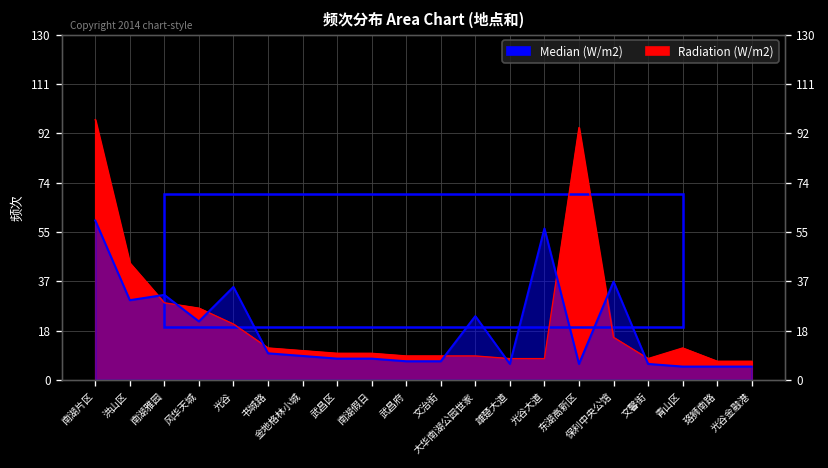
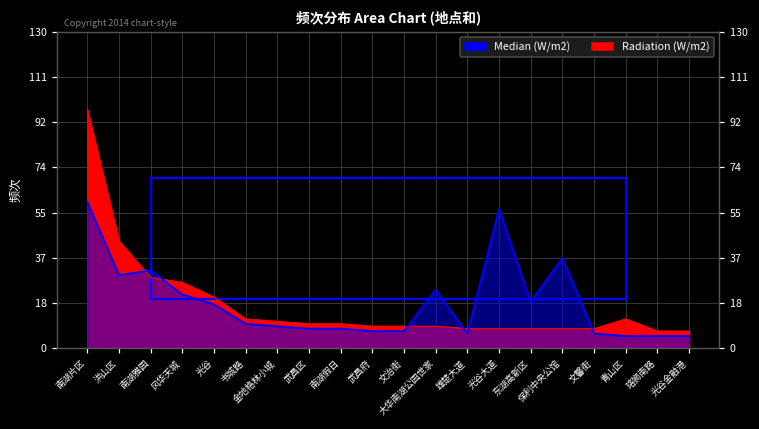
  {
    "Radiation (W/m2)": {
      "南湖片区": 98,
      "洪山区": 44,
      "南湖雅园": 29,
      "风华天城": 27,
      "光谷": 21,
      "书城路": 12,
      "金地格林小城": 11,
      "武昌区": 10,
      "南湖假日": 10,
      "武昌府": 9,
      "文治街": 9,
      "大华南湖公园世家": 9,
      "雄楚大道": 8,
      "光谷大道": 8,
-     "东湖高新区": 95,
-     "保利中央公馆": 16,
+     "东湖高新区": 8,
+     "保利中央公馆": 8,
      "文馨街": 8,
      "青山区": 12,
      "珞狮南路": 7,
      "光谷金融港": 7
    },
    "Median (W/m2)": {
      "南湖片区": 60,
      "洪山区": 30,
      "南湖雅园": 32,
      "风华天城": 22,
-     "光谷": 35,
+     "光谷": 18,
      "书城路": 10,
      "金地格林小城": 9,
      "武昌区": 8,
      "南湖假日": 8,
      "武昌府": 7,
      "文治街": 7,
      "大华南湖公园世家": 24,
      "雄楚大道": 6,
      "光谷大道": 57,
-     "东湖高新区": 6,
+     "东湖高新区": 19,
      "保利中央公馆": 37,
      "文馨街": 6,
      "青山区": 5,
      "珞狮南路": 5,
      "光谷金融港": 5
    }
  }
